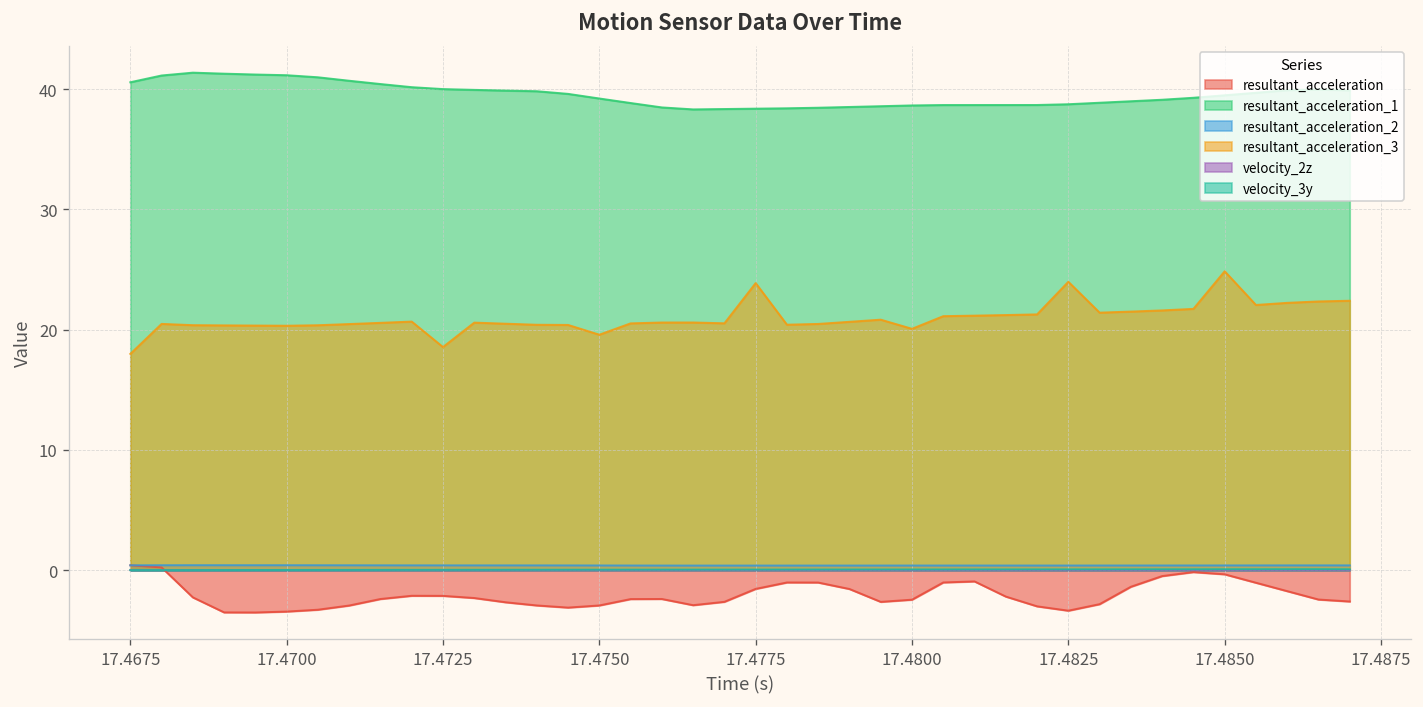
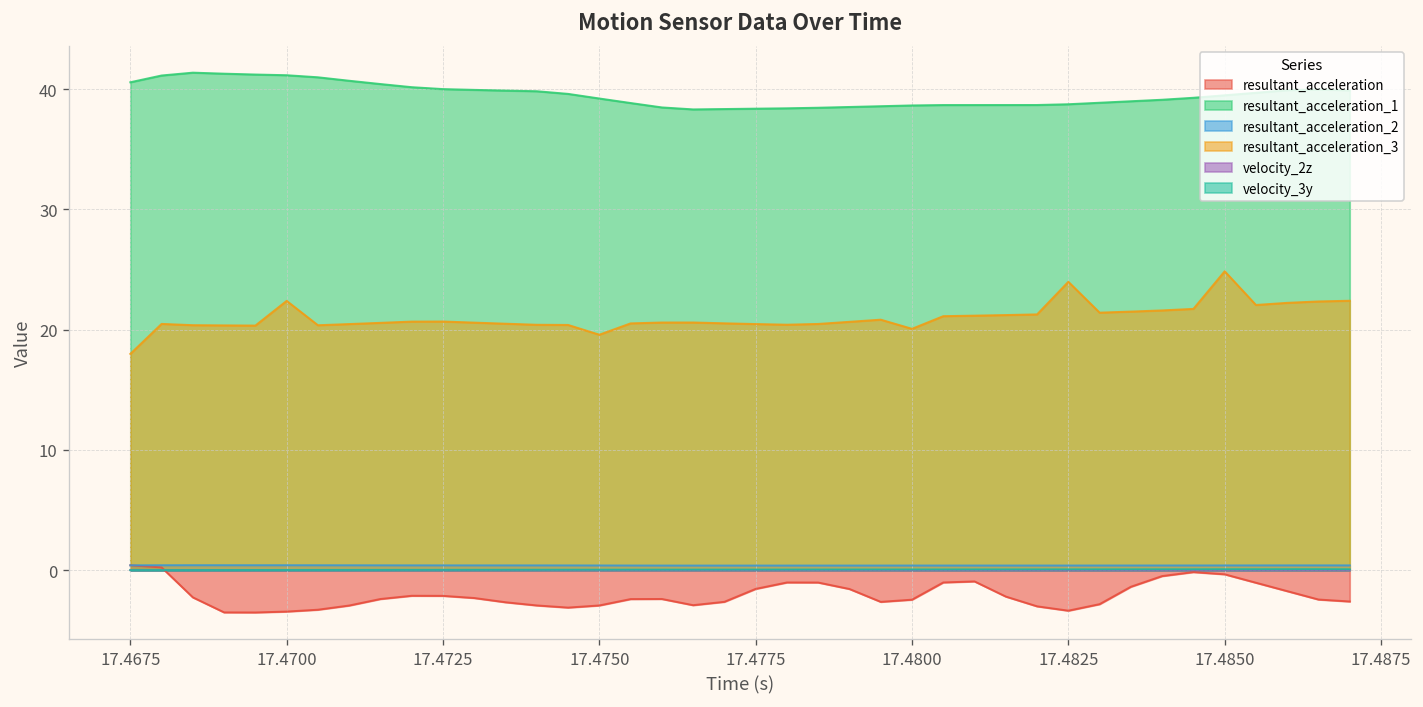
  {
    "resultant_acceleration_2": {
      "17.4700": 0.4,
      "17.4725": 0.4,
      "17.4750": 0.4,
      "17.4775": 0.4,
      "17.4800": 0.4,
      "17.4825": 0.4,
      "17.4850": 0.4
    },
    "resultant_acceleration_3": {
      "17.4675": 18.0,
-     "17.4700": 20.3,
-     "17.4725": 18.6,
+     "17.4700": 22.4,
+     "17.4725": 20.7,
      "17.4750": 19.6,
-     "17.4775": 23.9,
+     "17.4775": 20.5,
      "17.4800": 20.1,
      "17.4825": 24.0,
      "17.4850": 24.9
    }
  }
